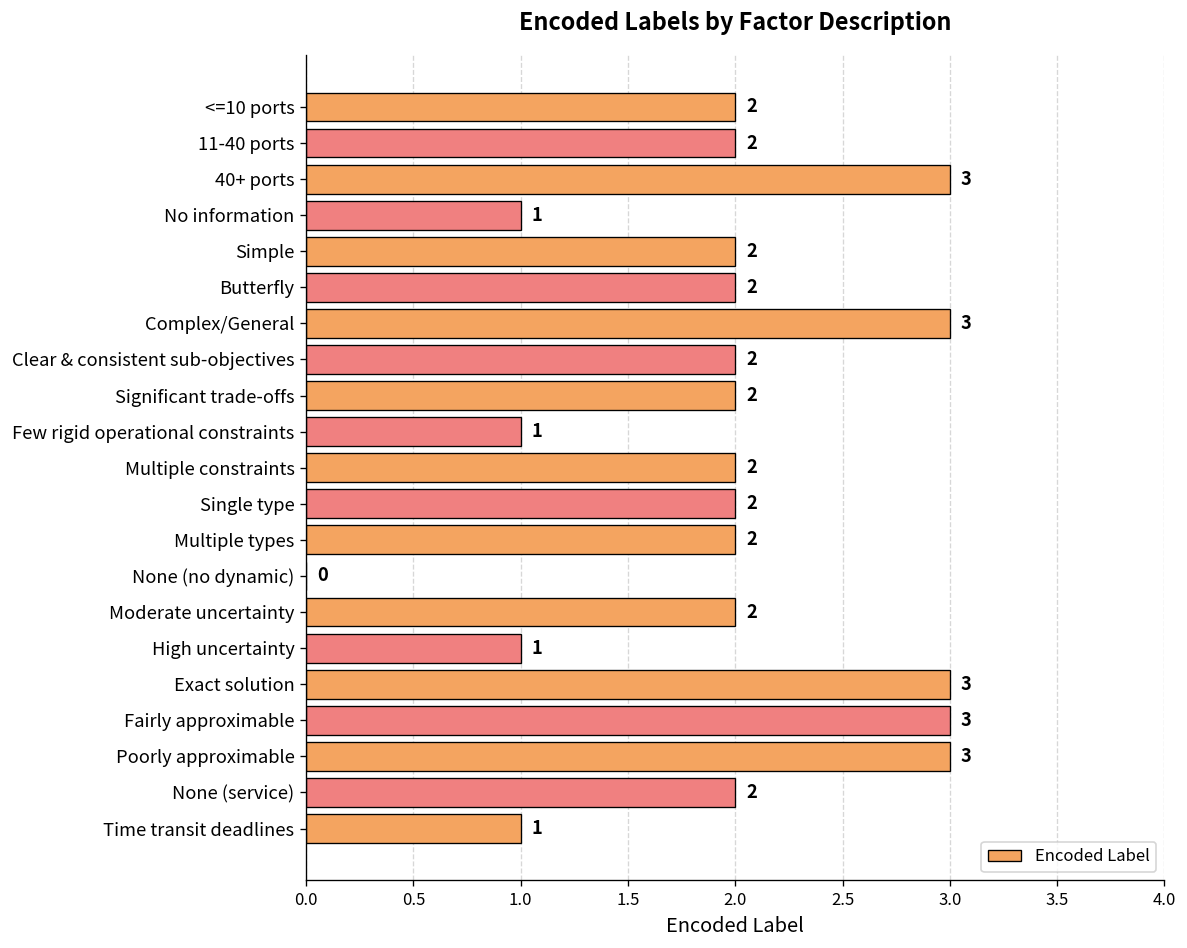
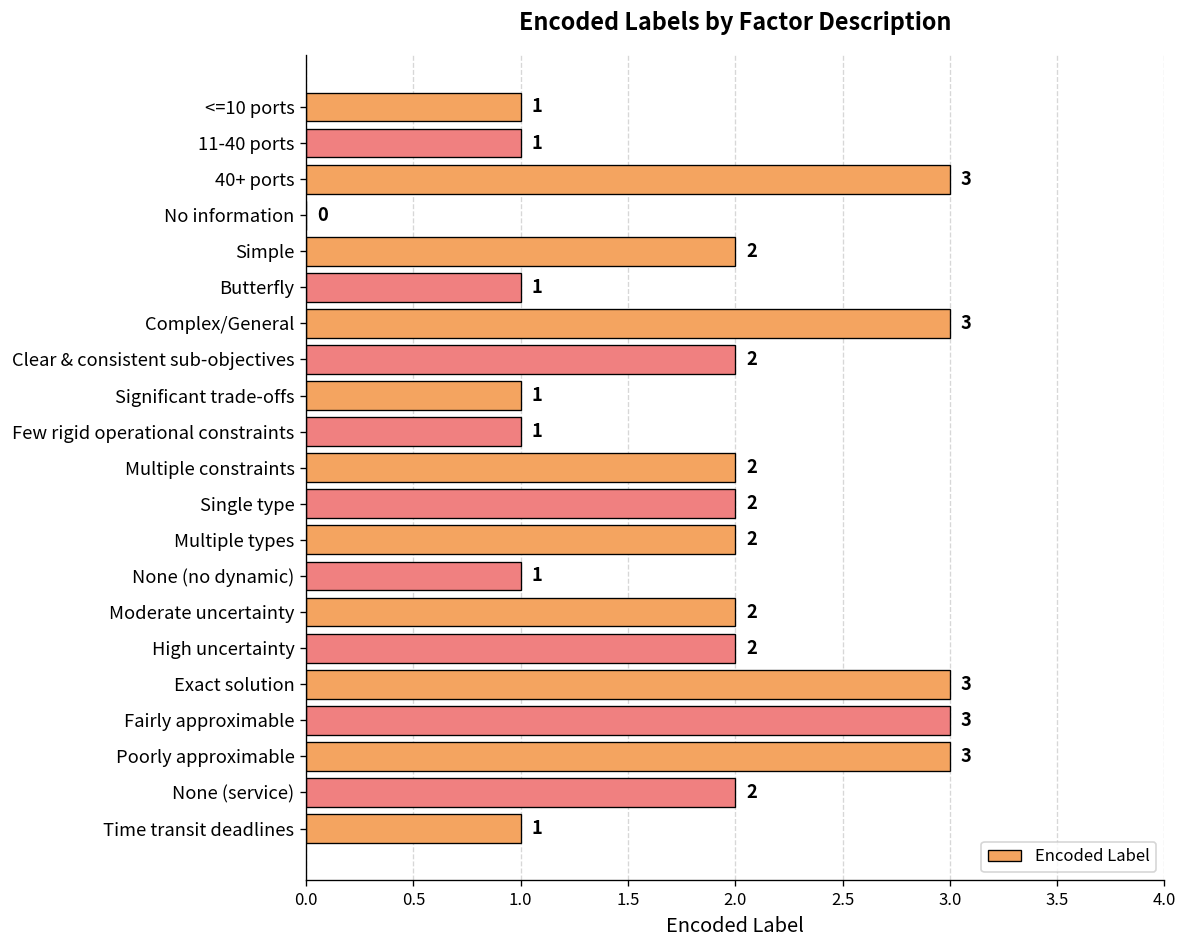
  {
-   "<=10 ports": 2,
-   "11-40 ports": 2,
+   "<=10 ports": 1,
+   "11-40 ports": 1,
    "40+ ports": 3,
-   "No information": 1,
+   "No information": 0,
    "Simple": 2,
-   "Butterfly": 2,
+   "Butterfly": 1,
    "Complex/General": 3,
    "Clear & consistent sub-objectives": 2,
-   "Significant trade-offs": 2,
+   "Significant trade-offs": 1,
    "Few rigid operational constraints": 1,
    "Multiple constraints": 2,
    "Single type": 2,
    "Multiple types": 2,
-   "None (no dynamic)": 0,
+   "None (no dynamic)": 1,
    "Moderate uncertainty": 2,
-   "High uncertainty": 1,
+   "High uncertainty": 2,
    "Exact solution": 3,
    "Fairly approximable": 3,
    "Poorly approximable": 3,
    "None (service)": 2,
    "Time transit deadlines": 1
  }
